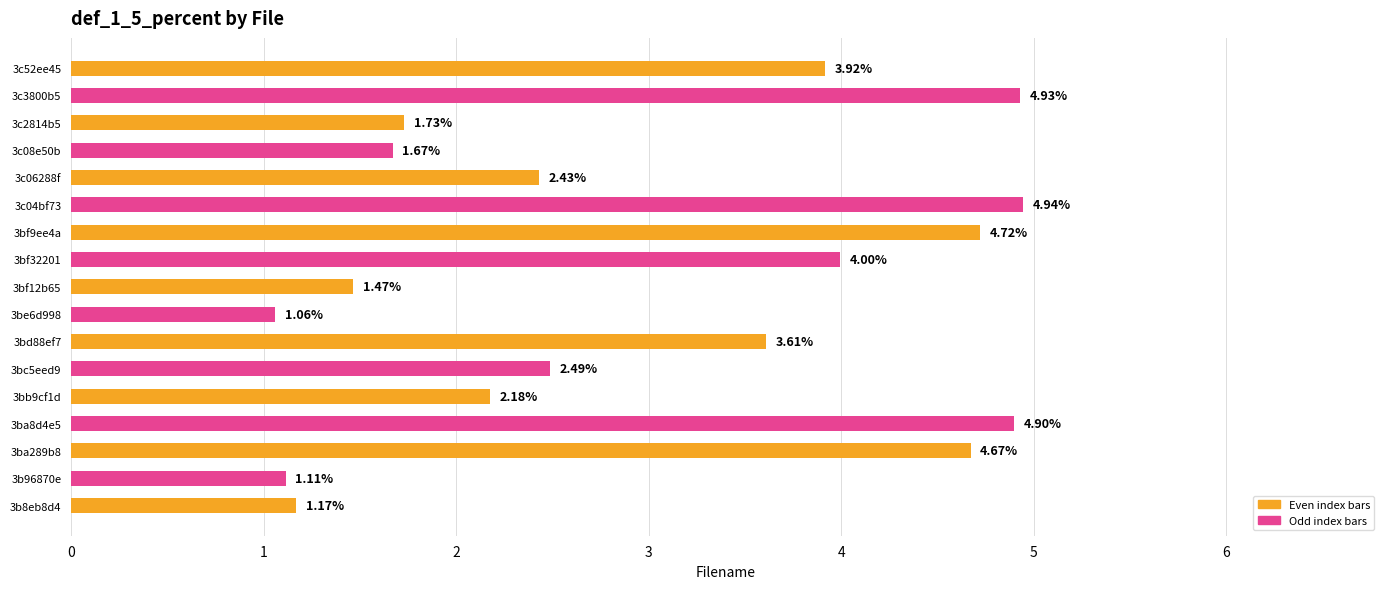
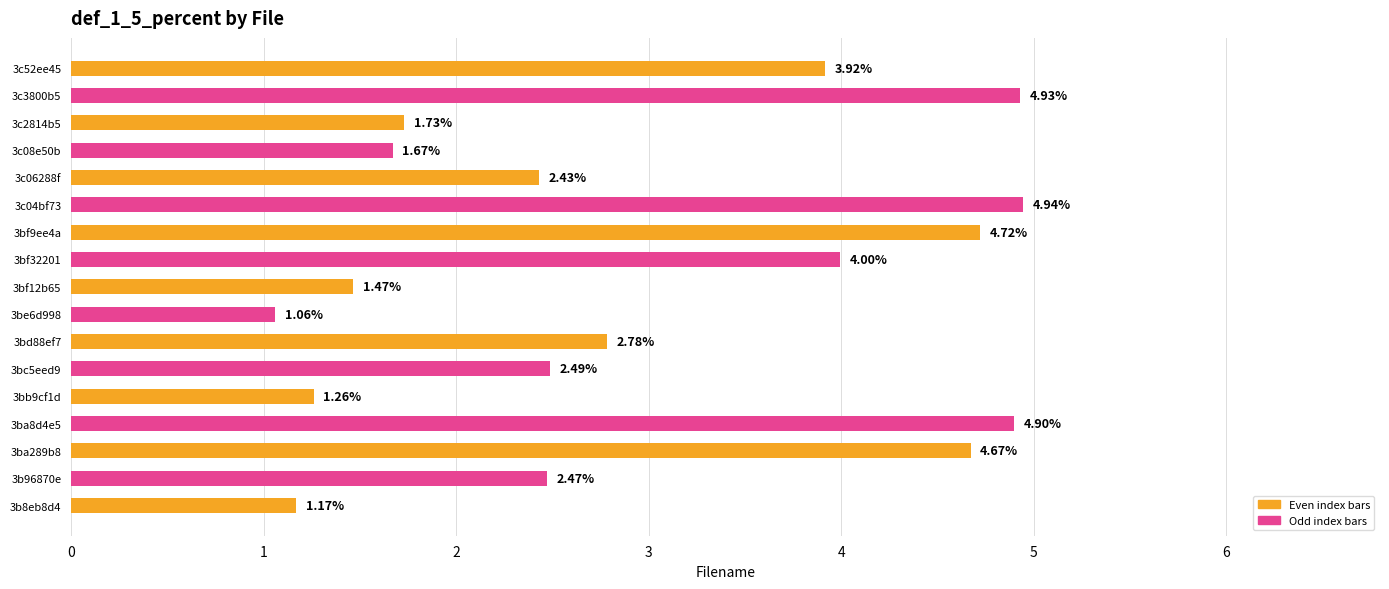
  {
    "3c52ee45": "3.92%",
    "3c3800b5": "4.93%",
    "3c2814b5": "1.73%",
    "3c08e50b": "1.67%",
    "3c06288f": "2.43%",
    "3c04bf73": "4.94%",
    "3bf9ee4a": "4.72%",
    "3bf32201": "4.00%",
    "3bf12b65": "1.47%",
    "3be6d998": "1.06%",
-   "3bd88ef7": "3.61%",
+   "3bd88ef7": "2.78%",
    "3bc5eed9": "2.49%",
-   "3bb9cf1d": "2.18%",
+   "3bb9cf1d": "1.26%",
    "3ba8d4e5": "4.90%",
    "3ba289b8": "4.67%",
-   "3b96870e": "1.11%",
+   "3b96870e": "2.47%",
    "3b8eb8d4": "1.17%"
  }
